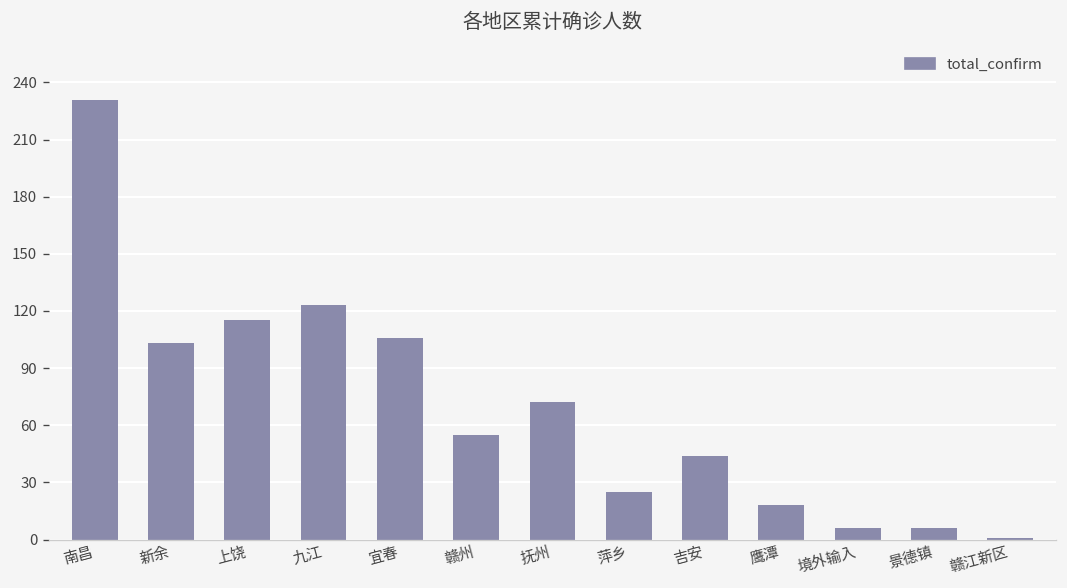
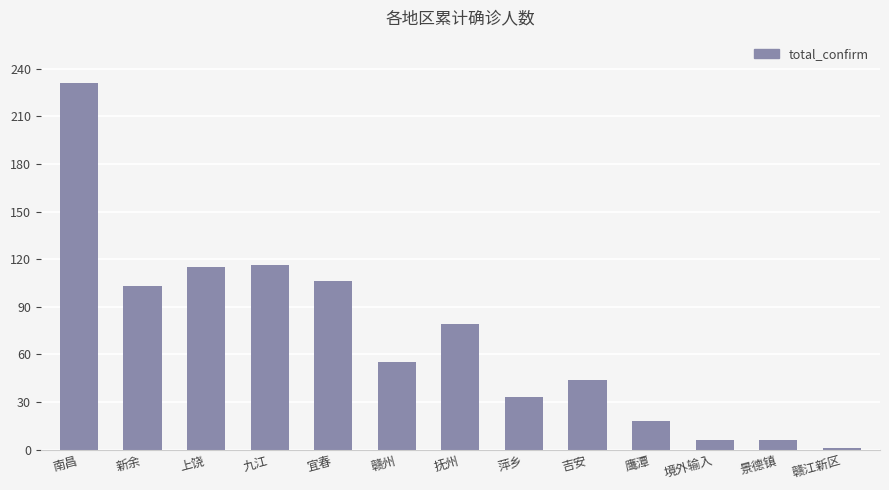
  {
    "南昌": 231,
    "新余": 103,
    "上饶": 115,
-   "九江": 123,
+   "九江": 116,
    "宜春": 106,
    "赣州": 55,
-   "抚州": 72,
-   "萍乡": 25,
+   "抚州": 79,
+   "萍乡": 33,
    "吉安": 44,
    "鹰潭": 18,
    "境外输入": 6,
    "景德镇": 6
  }
